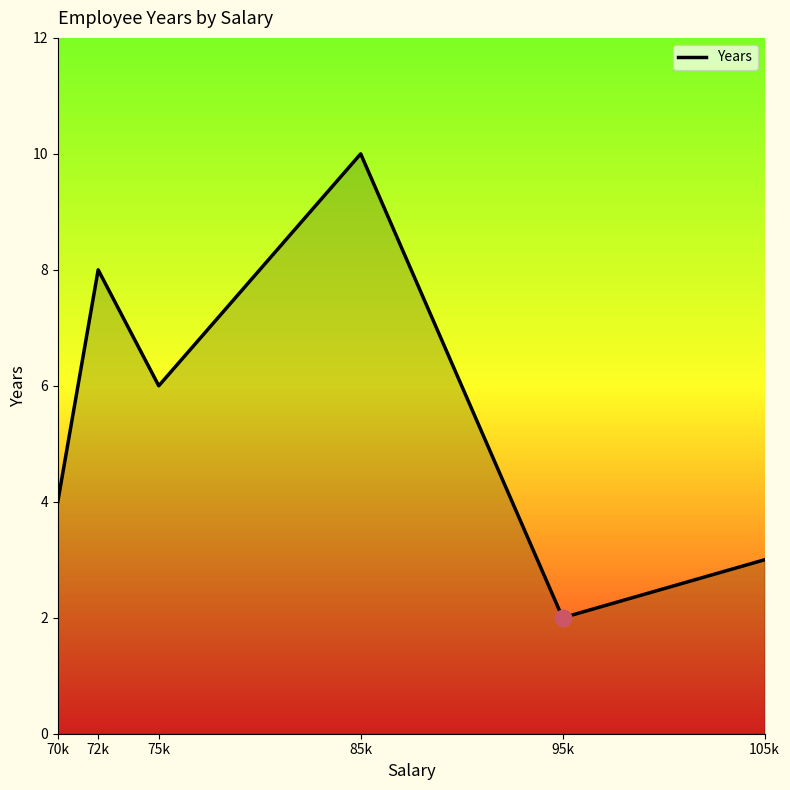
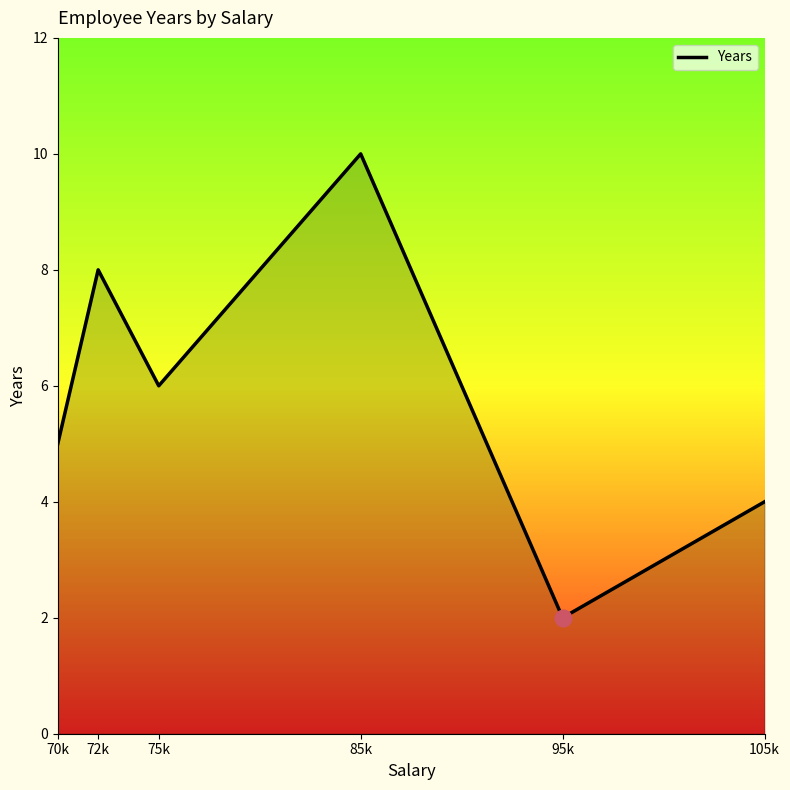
  {
    "Years": {
-     "70k": 4,
+     "70k": 5,
      "72k": 8,
      "75k": 6,
      "85k": 10,
-     "105k": 3
+     "105k": 4
    }
  }
